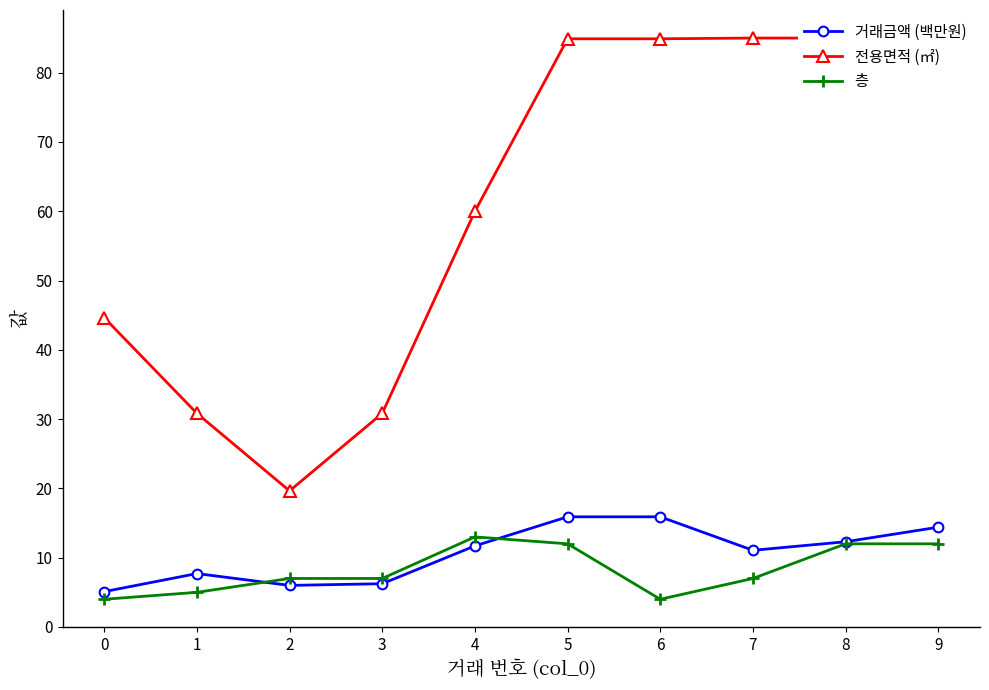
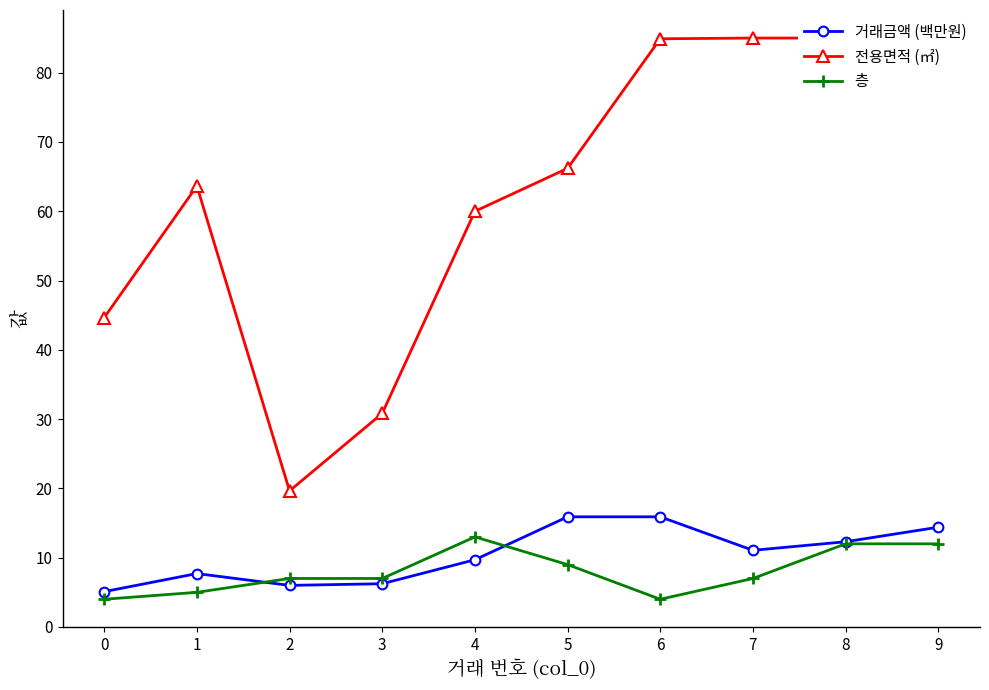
  {
    "거래금액 (백만원)": {
      "0": 5,
      "1": 8,
      "2": 6,
      "3": 6,
-     "4": 12,
+     "4": 10,
      "5": 16,
      "6": 16,
      "7": 11,
      "9": 14
    },
    "전용면적 (㎡)": {
      "0": 45,
-     "1": 31,
+     "1": 64,
      "2": 20,
      "3": 31,
      "4": 60,
-     "5": 85,
+     "5": 66,
      "6": 85,
      "7": 85
    },
    "층": {
      "0": 4,
      "1": 5,
      "2": 7,
      "3": 7,
      "4": 13,
-     "5": 12,
+     "5": 9,
      "6": 4,
      "7": 7,
      "9": 12
    }
  }
